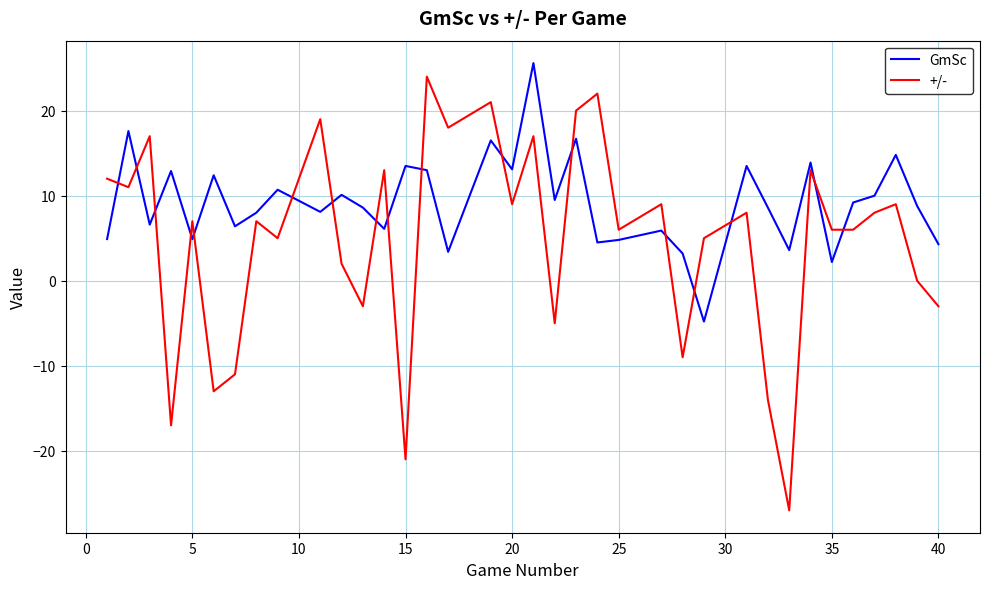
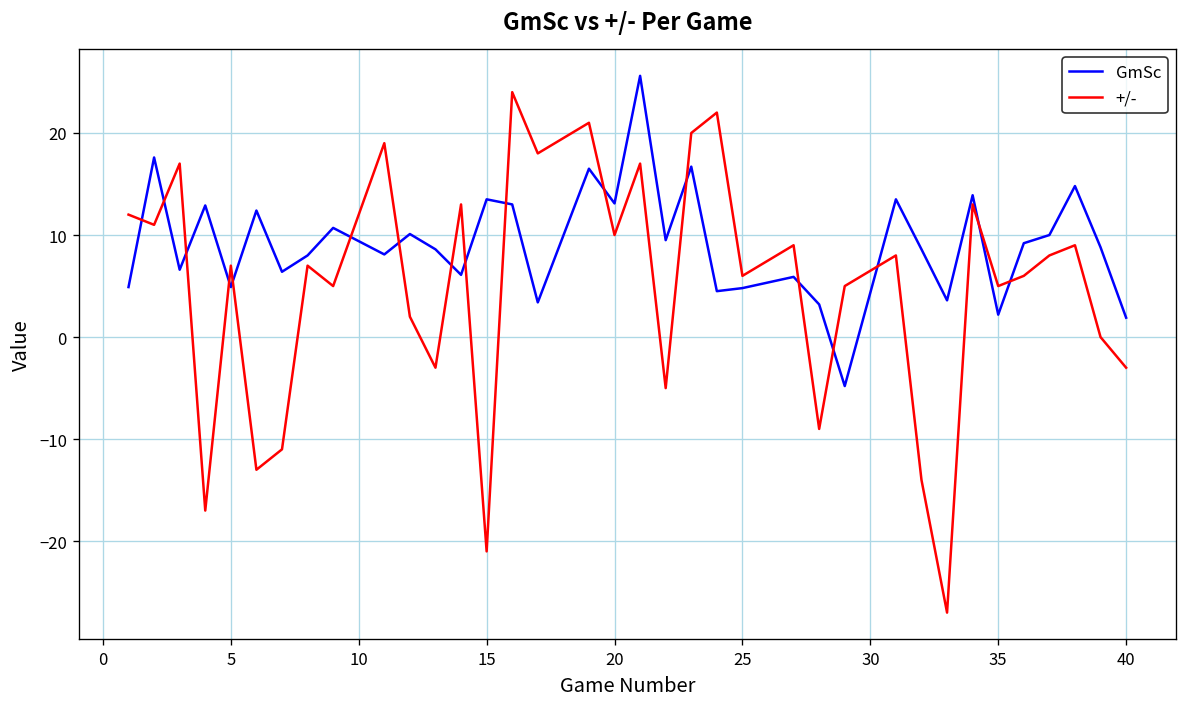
  {
    "GmSc": {
      "5": 5,
      "15": 14,
      "20": 13,
      "25": 5,
      "35": 2,
-     "40": 4
+     "40": 2
    },
    "+/-": {
      "5": 7,
      "15": -21,
-     "20": 9,
+     "20": 10,
      "25": 6,
-     "35": 6,
+     "35": 5,
      "40": -3
    }
  }
